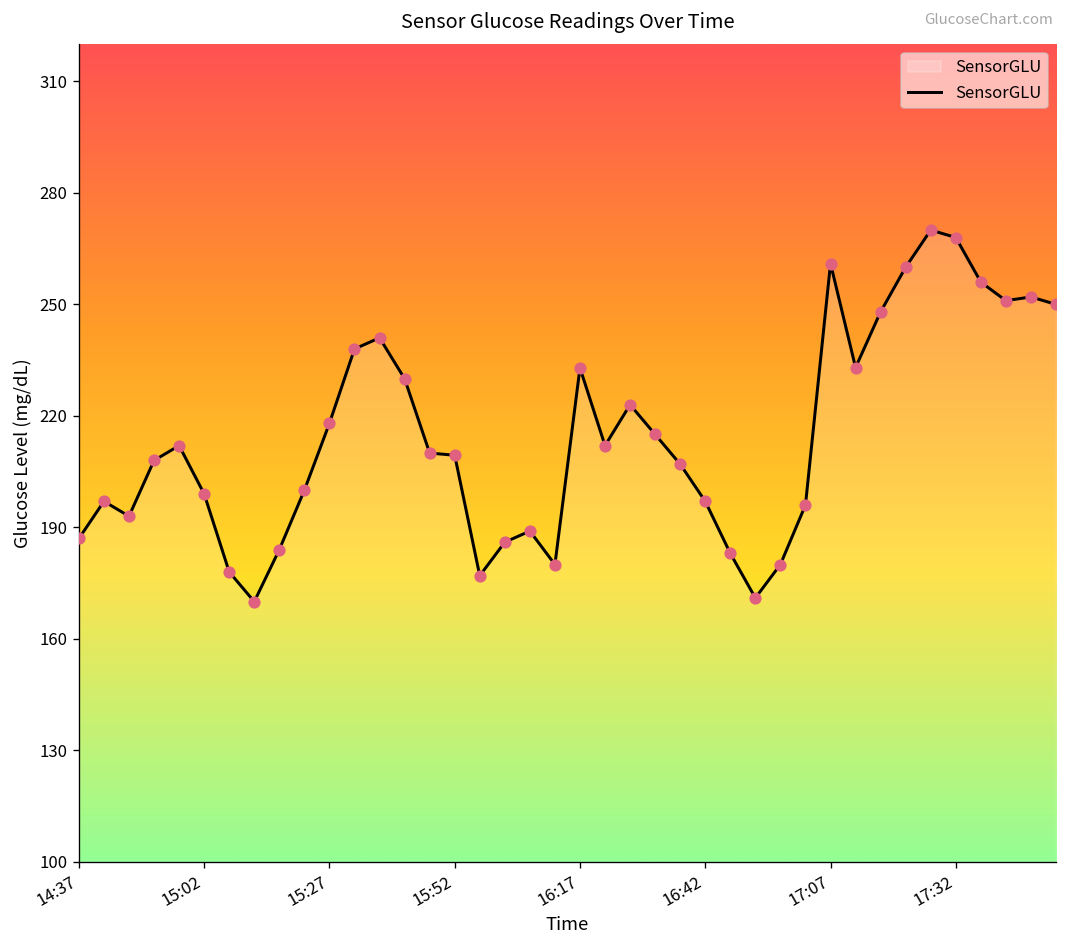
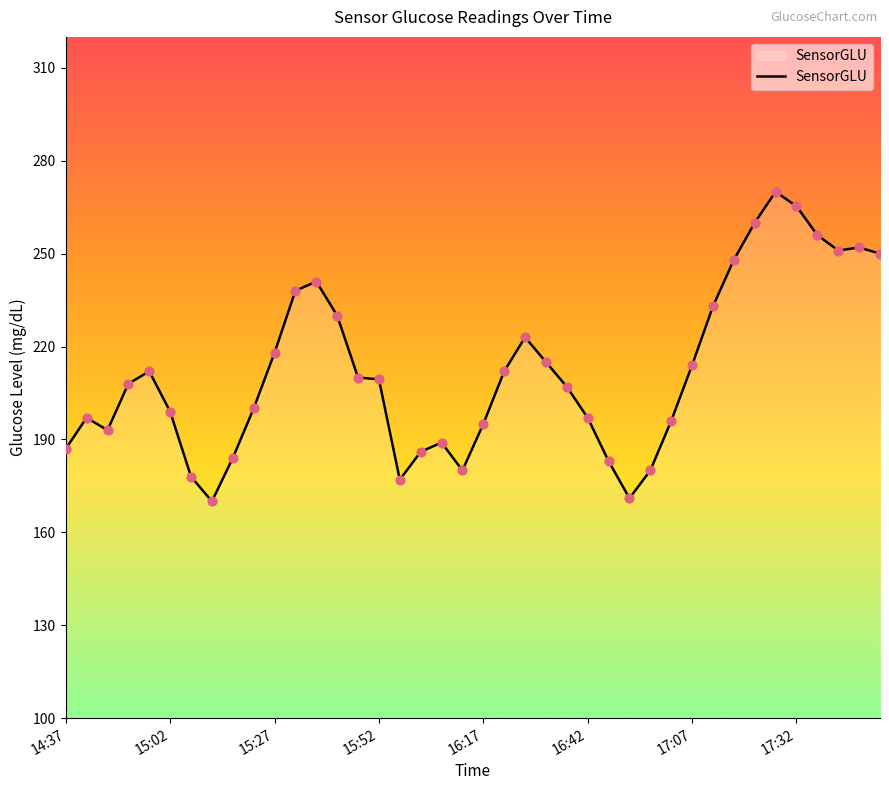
  {
    "14:37": 187,
    "15:02": 199,
    "15:27": 218,
    "15:52": 209,
-   "16:17": 233,
+   "16:17": 195,
    "16:42": 197,
-   "17:07": 261,
-   "17:32": 268
+   "17:07": 214,
+   "17:32": 265
  }
